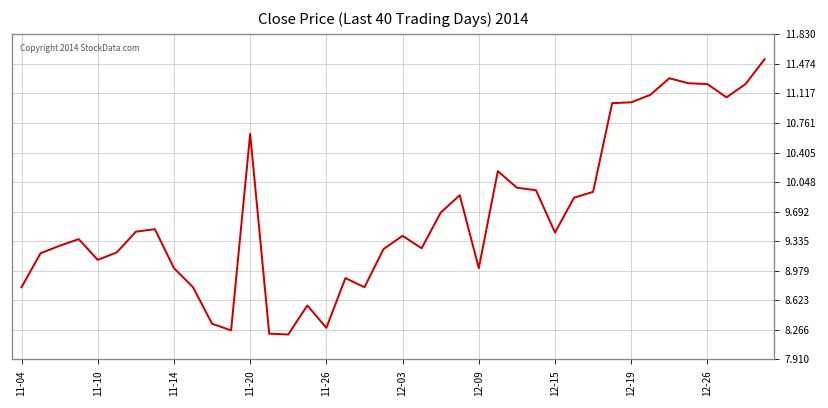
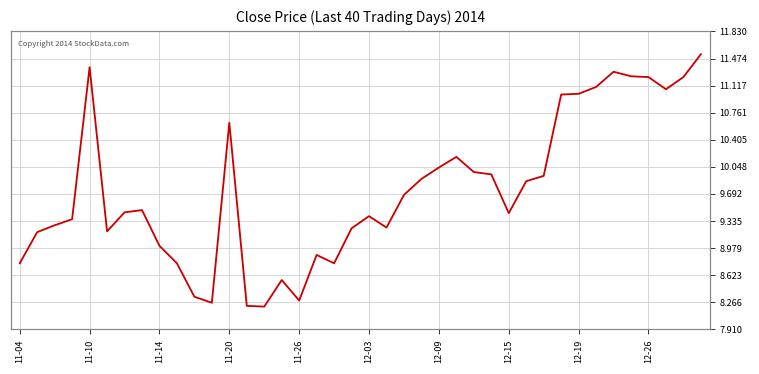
  {
    "11-04": 8.8,
-   "11-10": 9.1,
+   "11-10": 11.4,
    "11-14": 9.0,
    "11-20": 10.6,
    "11-26": 8.3,
    "12-03": 9.4,
-   "12-09": 9.0,
+   "12-09": 10.0,
    "12-15": 9.4,
    "12-19": 11.0,
    "12-26": 11.2
  }
